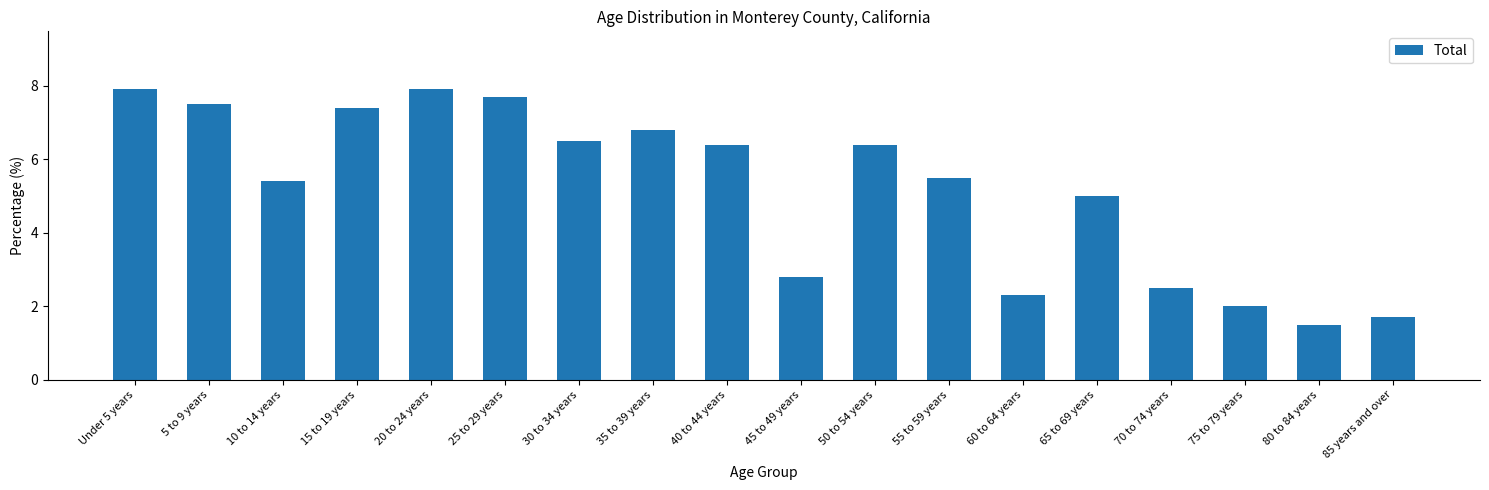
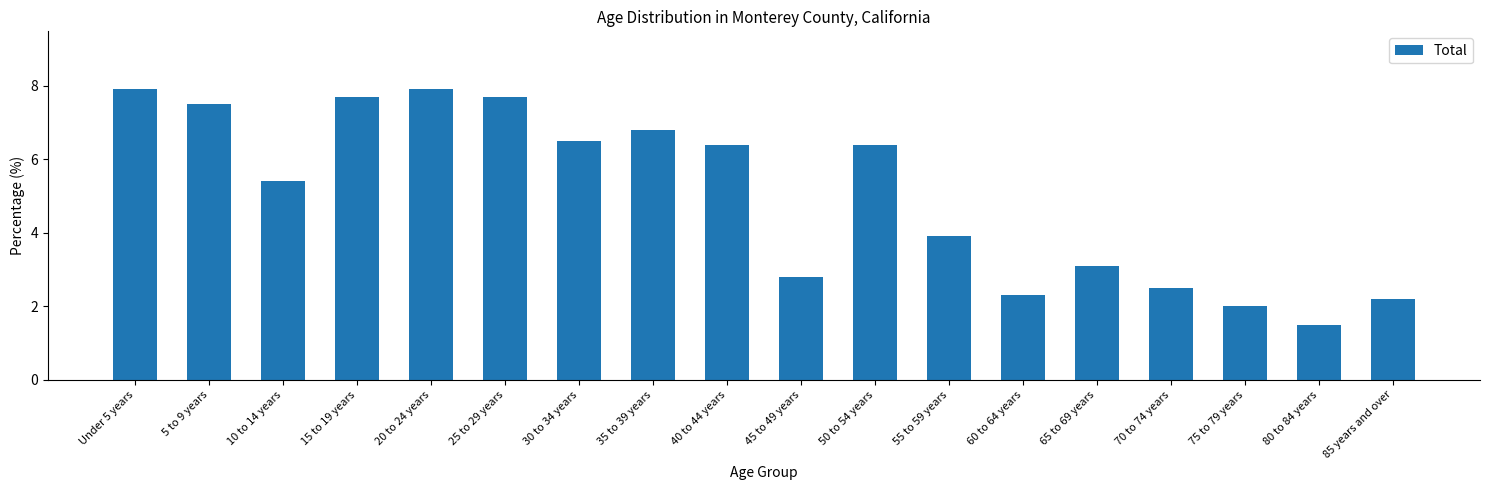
  {
    "Under 5 years": 7.9,
    "5 to 9 years": 7.5,
    "10 to 14 years": 5.4,
-   "15 to 19 years": 7.4,
+   "15 to 19 years": 7.7,
    "20 to 24 years": 7.9,
    "25 to 29 years": 7.7,
    "30 to 34 years": 6.5,
    "35 to 39 years": 6.8,
    "40 to 44 years": 6.4,
    "45 to 49 years": 2.8,
    "50 to 54 years": 6.4,
-   "55 to 59 years": 5.5,
+   "55 to 59 years": 3.9,
    "60 to 64 years": 2.3,
-   "65 to 69 years": 5.0,
+   "65 to 69 years": 3.1,
    "70 to 74 years": 2.5,
    "75 to 79 years": 2.0,
    "80 to 84 years": 1.5,
-   "85 years and over": 1.7
+   "85 years and over": 2.2
  }
